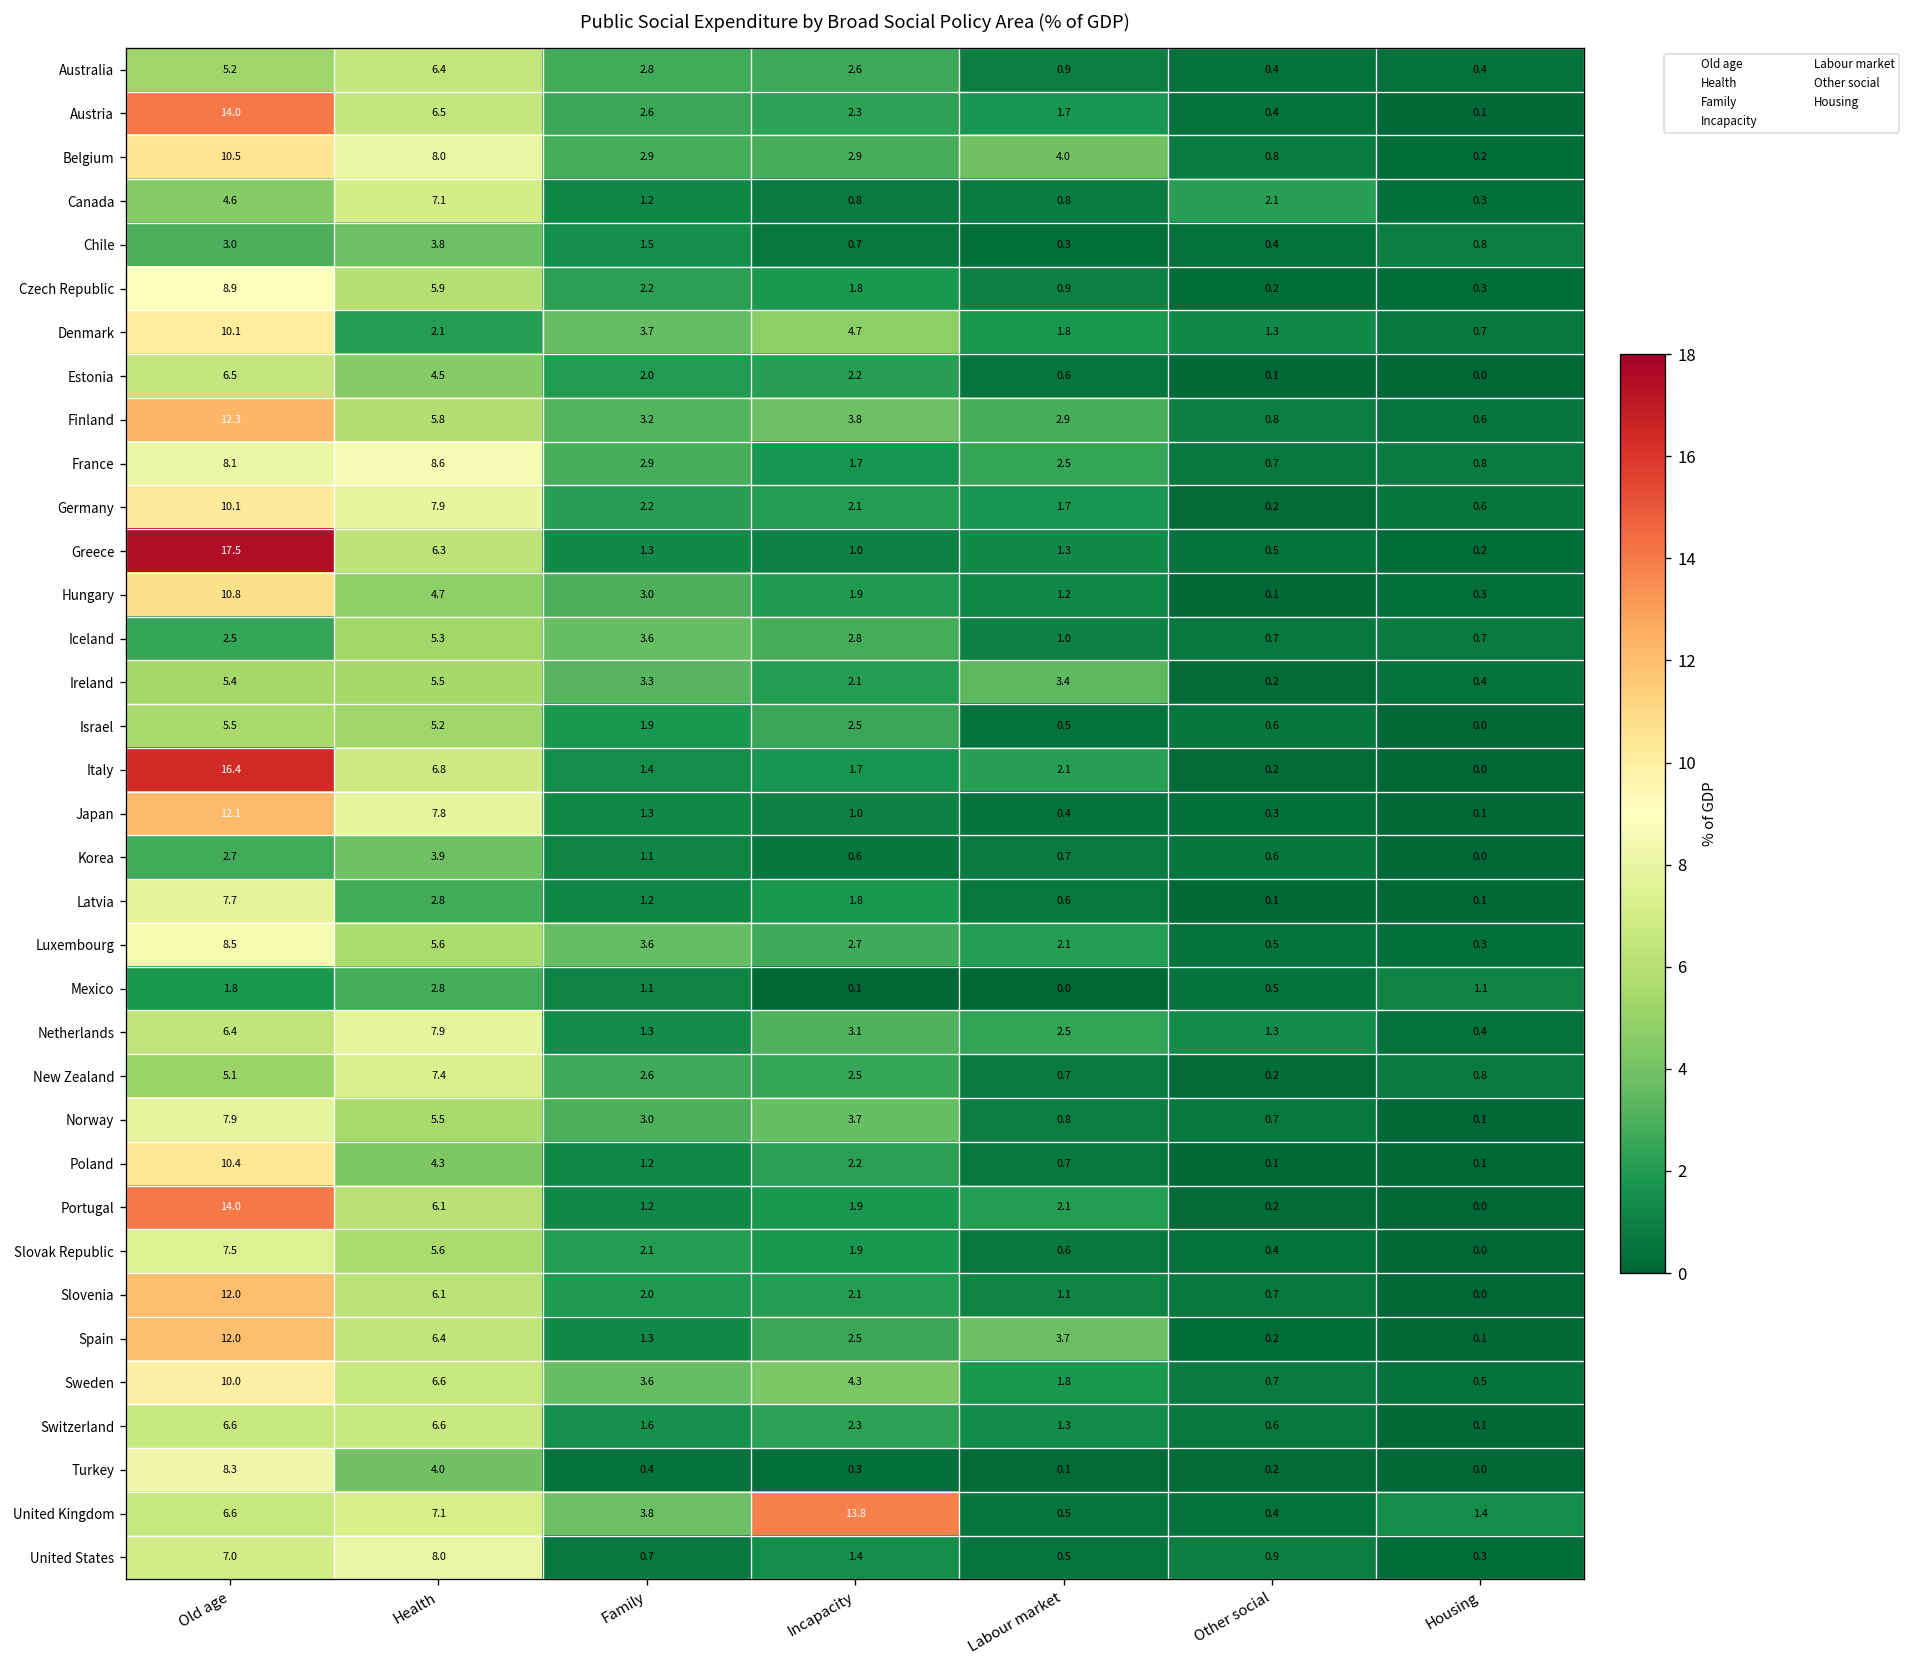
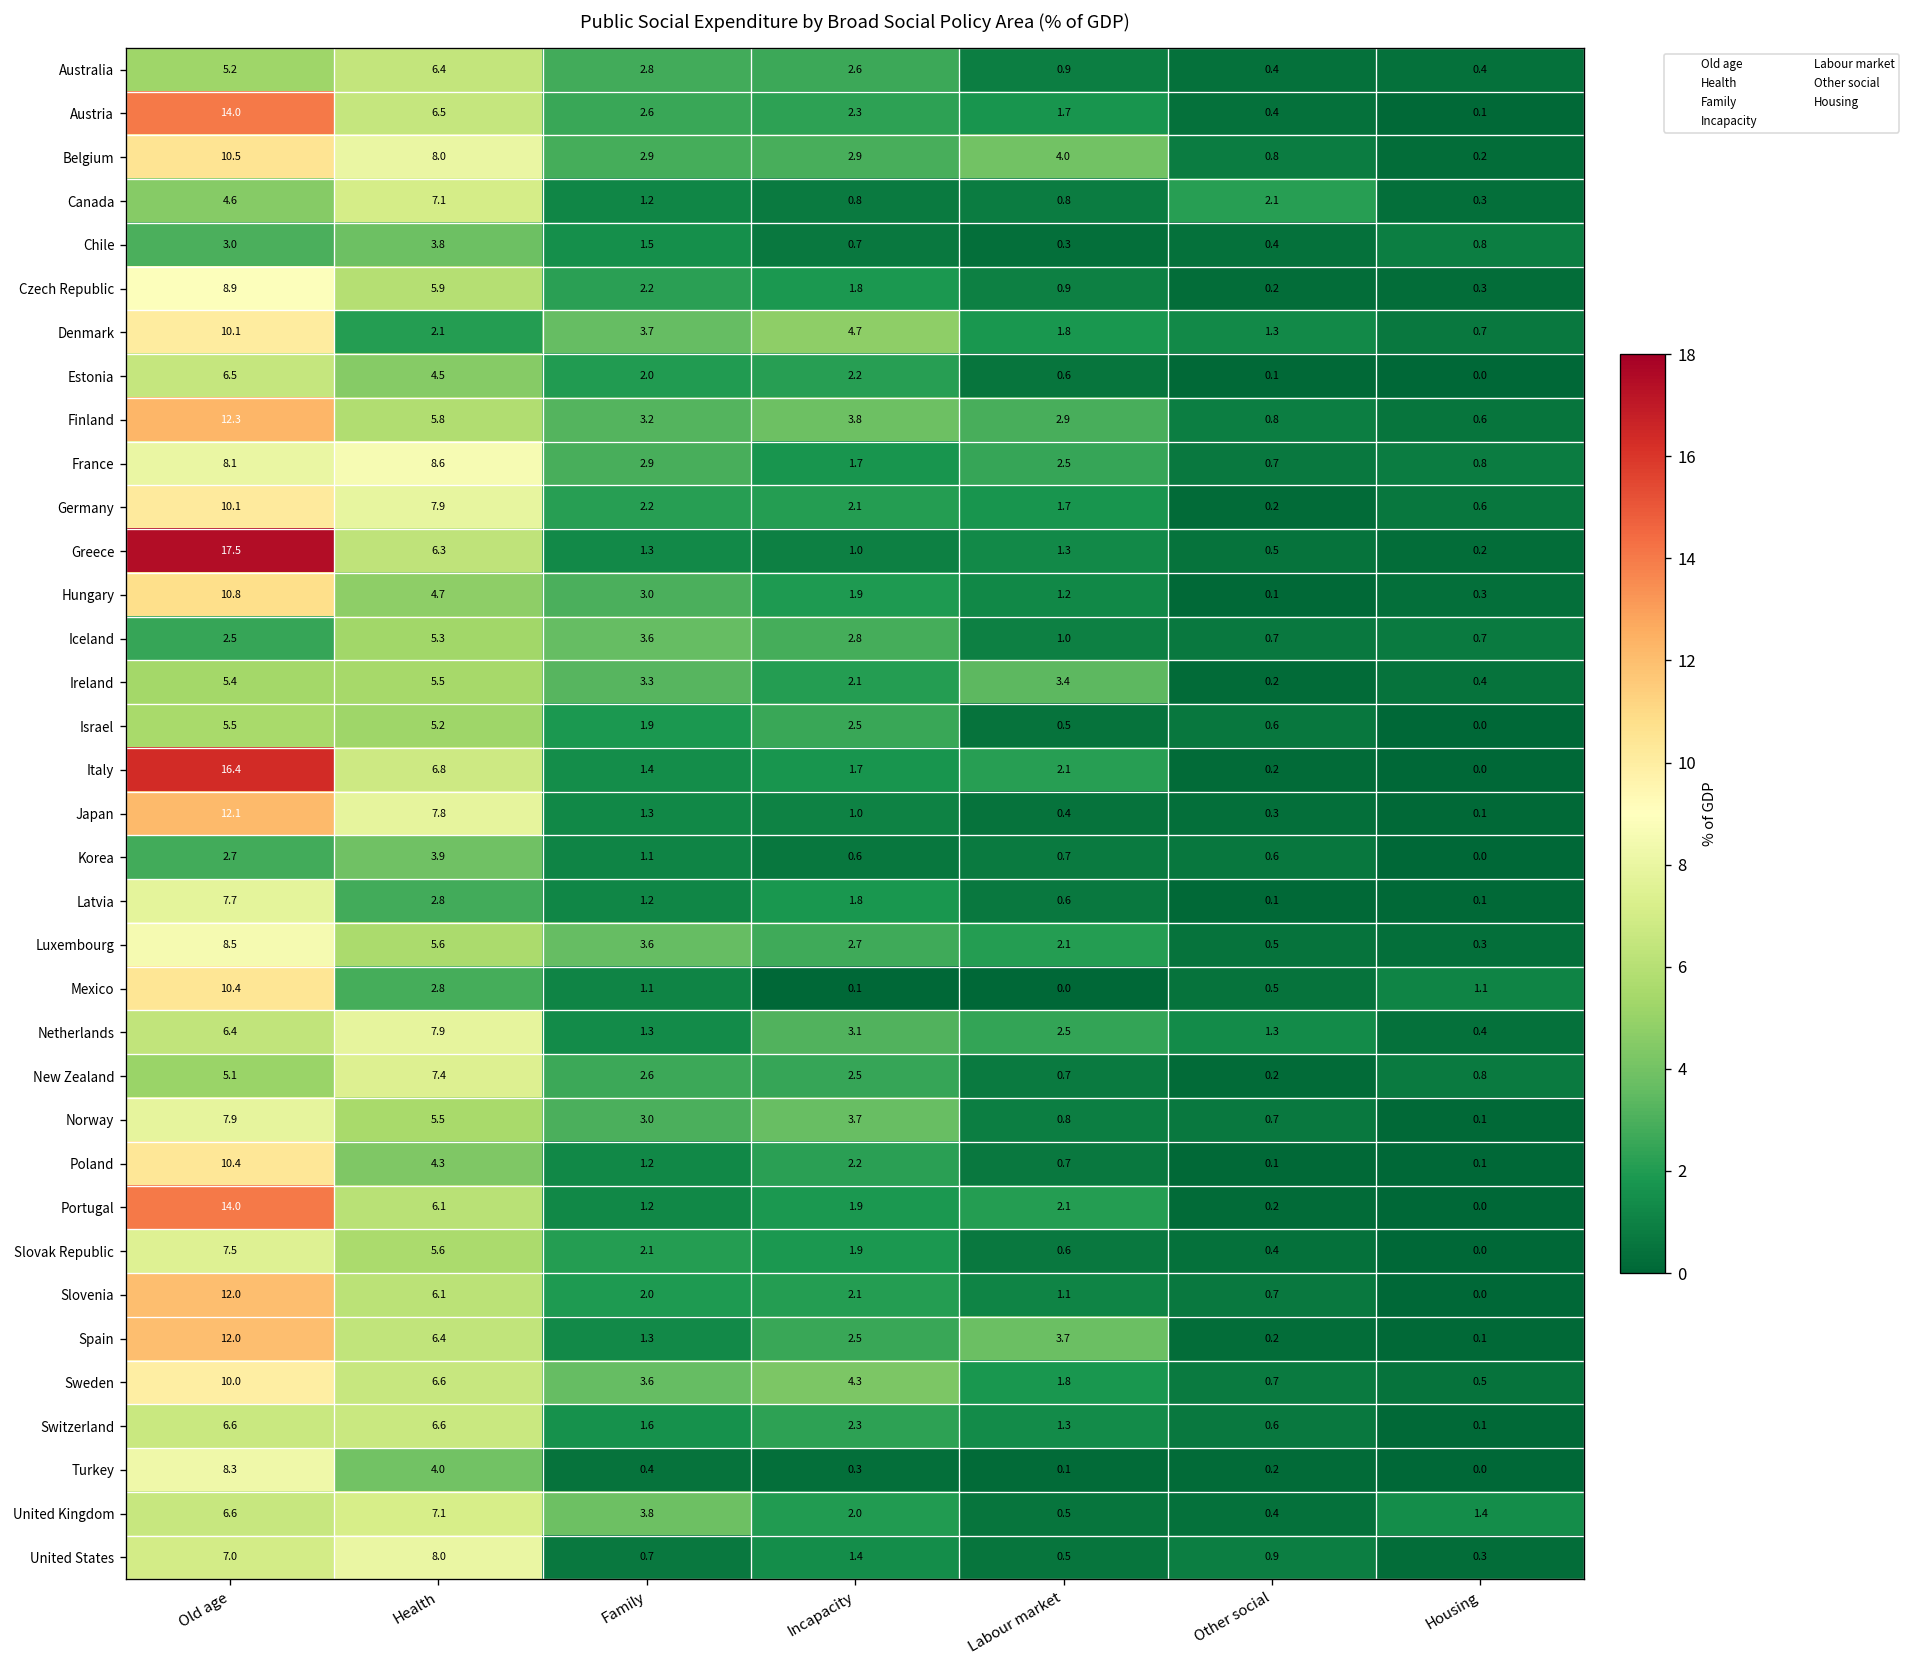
  {
    "Mexico": {
-     "Old age": 1.8,
+     "Old age": 10.4,
      "Health": 2.8,
      "Family": 1.1,
      "Incapacity": 0.1,
      "Labour market": 0.0,
      "Other social": 0.5,
      "Housing": 1.1
    },
    "United Kingdom": {
      "Old age": 6.6,
      "Health": 7.1,
      "Family": 3.8,
-     "Incapacity": 13.8,
+     "Incapacity": 2.0,
      "Labour market": 0.5,
      "Other social": 0.4,
      "Housing": 1.4
    }
  }
